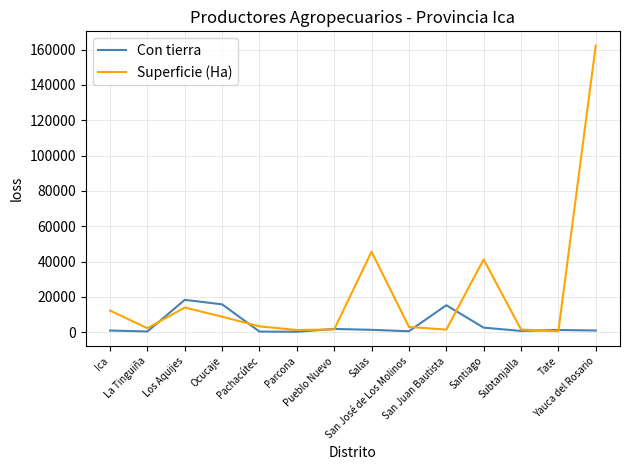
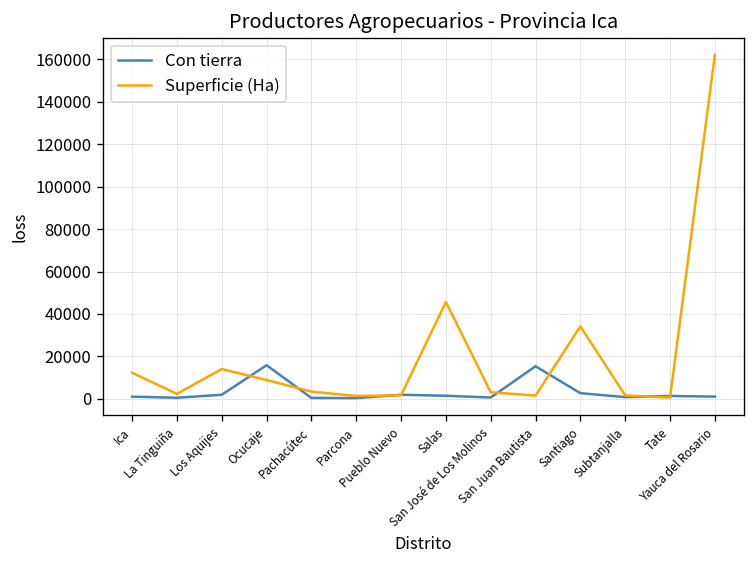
  {
    "Con tierra": {
      "Ica": 1000,
      "La Tinguiña": 0,
-     "Los Aquijes": 18000,
+     "Los Aquijes": 2000,
      "Ocucaje": 16000,
      "Pachacútec": 0,
      "Salas": 1000,
      "San José de Los Molinos": 1000,
      "San Juan Bautista": 15000,
      "Santiago": 3000,
      "Yauca del Rosario": 1000
    },
    "Superficie (Ha)": {
      "Ica": 12000,
      "La Tinguiña": 2000,
      "Los Aquijes": 14000,
      "Ocucaje": 9000,
      "Pachacútec": 3000,
      "Salas": 46000,
      "San José de Los Molinos": 3000,
      "San Juan Bautista": 1000,
-     "Santiago": 41000,
+     "Santiago": 34000,
      "Yauca del Rosario": 162000
    }
  }
